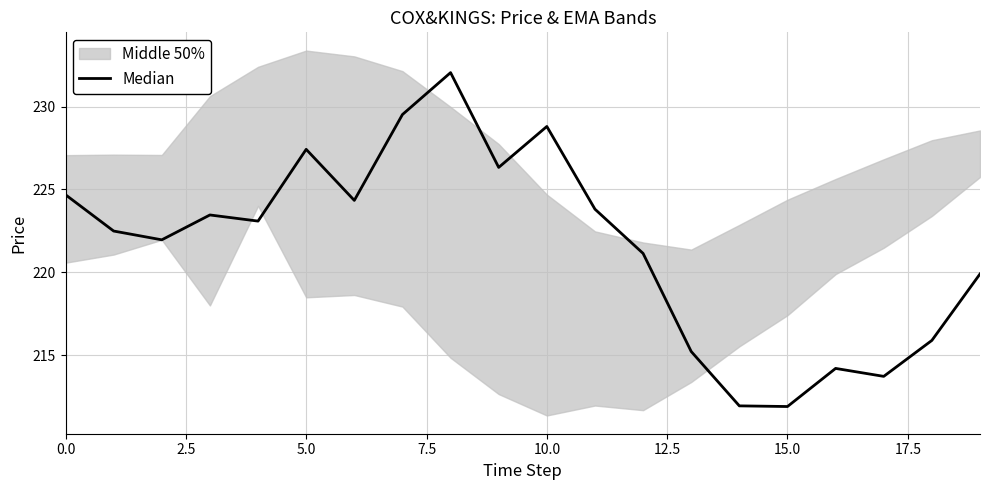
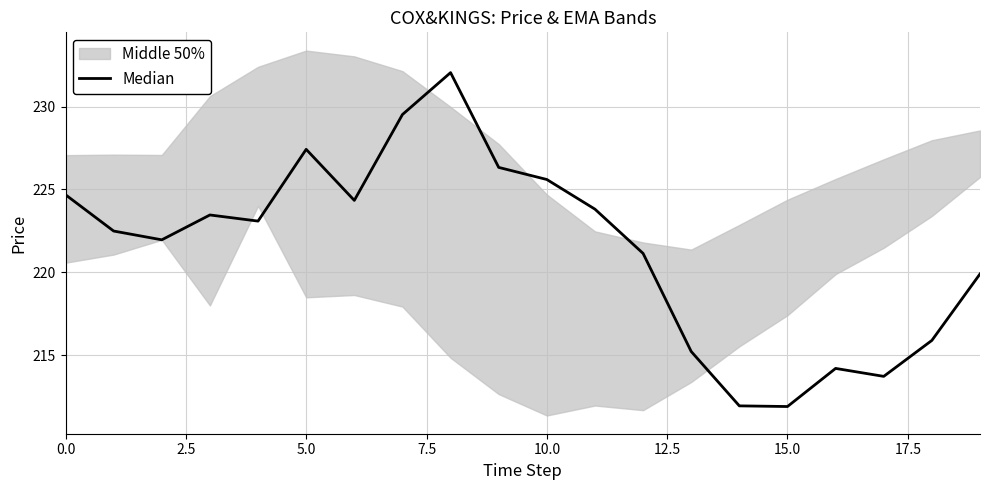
  {
    "Median": {
      "0.0": 224.7,
      "5.0": 227.4,
-     "10.0": 228.8,
+     "10.0": 225.6,
      "15.0": 211.9
    }
  }
